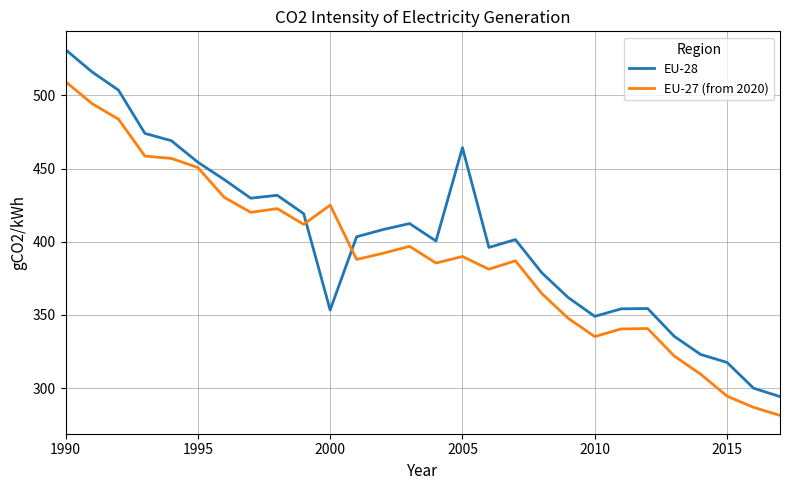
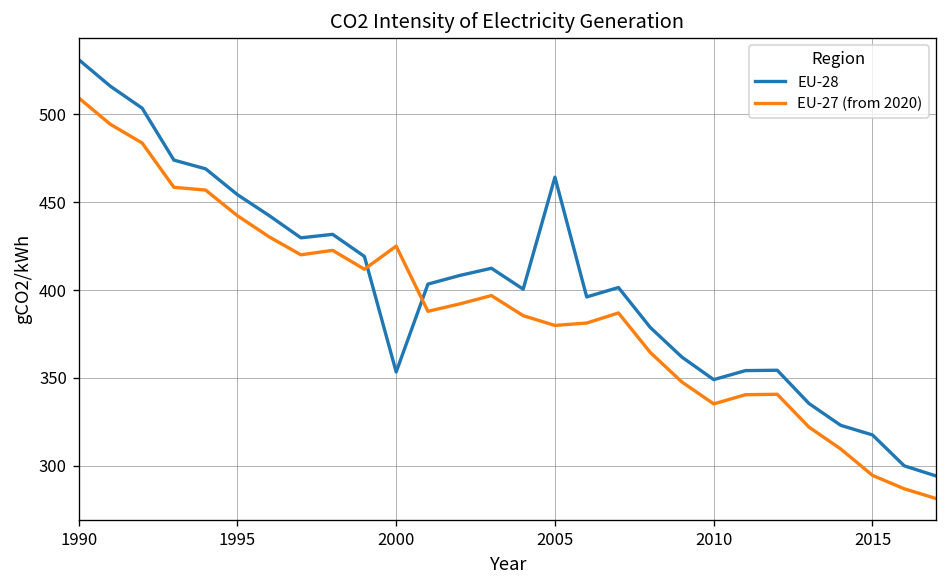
  {
    "EU-28": {
      "1990": 531,
      "1995": 454,
      "2000": 353,
      "2005": 464,
      "2010": 349,
      "2015": 318
    },
    "EU-27 (from 2020)": {
      "1990": 509,
-     "1995": 451,
+     "1995": 442,
      "2000": 425,
-     "2005": 390,
+     "2005": 380,
      "2010": 335,
      "2015": 295
    }
  }
